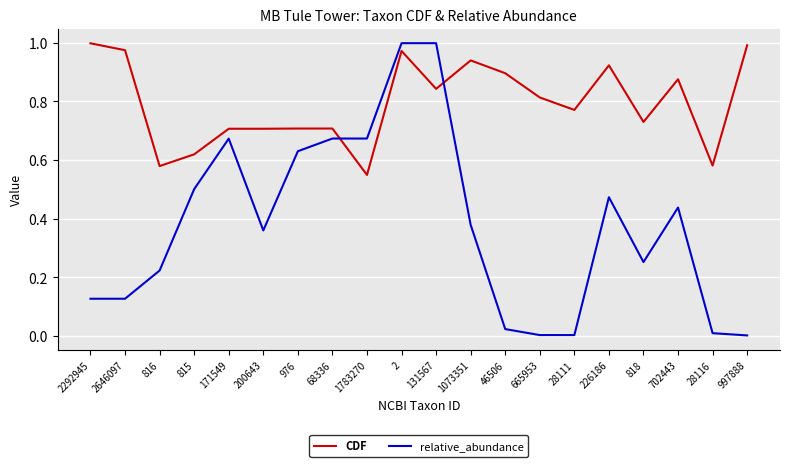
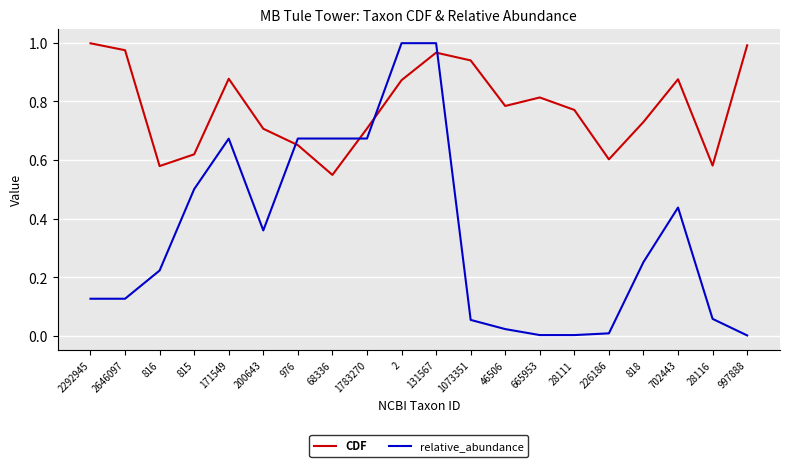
  {
    "CDF": {
      "2292945": 1.00,
      "2646097": 0.97,
      "816": 0.58,
      "815": 0.62,
-     "171549": 0.71,
+     "171549": 0.88,
      "200643": 0.71,
-     "976": 0.71,
-     "68336": 0.71,
-     "1783270": 0.55,
-     "2": 0.97,
-     "131567": 0.84,
+     "976": 0.65,
+     "68336": 0.55,
+     "1783270": 0.71,
+     "2": 0.87,
+     "131567": 0.97,
      "1073351": 0.94,
-     "46506": 0.90,
+     "46506": 0.78,
      "665953": 0.81,
      "28111": 0.77,
-     "226186": 0.92,
+     "226186": 0.60,
      "818": 0.73,
      "702443": 0.88,
      "28116": 0.58,
      "997888": 0.99
    },
    "relative_abundance": {
      "2292945": 0.13,
      "2646097": 0.13,
      "816": 0.22,
      "815": 0.50,
      "171549": 0.67,
      "200643": 0.36,
-     "976": 0.63,
+     "976": 0.67,
      "68336": 0.67,
      "1783270": 0.67,
      "2": 1.00,
      "131567": 1.00,
-     "1073351": 0.38,
+     "1073351": 0.05,
      "46506": 0.02,
      "665953": 0.00,
      "28111": 0.00,
-     "226186": 0.47,
+     "226186": 0.01,
      "818": 0.25,
      "702443": 0.44,
-     "28116": 0.01,
+     "28116": 0.06,
      "997888": 0.00
    }
  }
